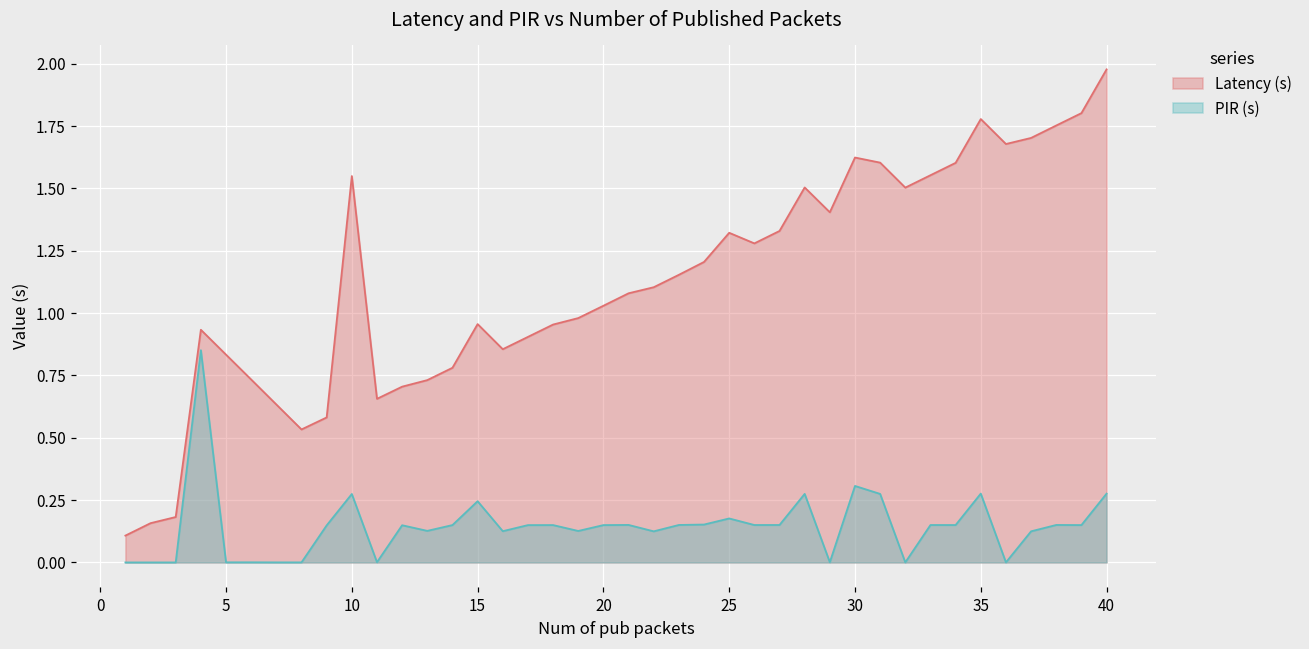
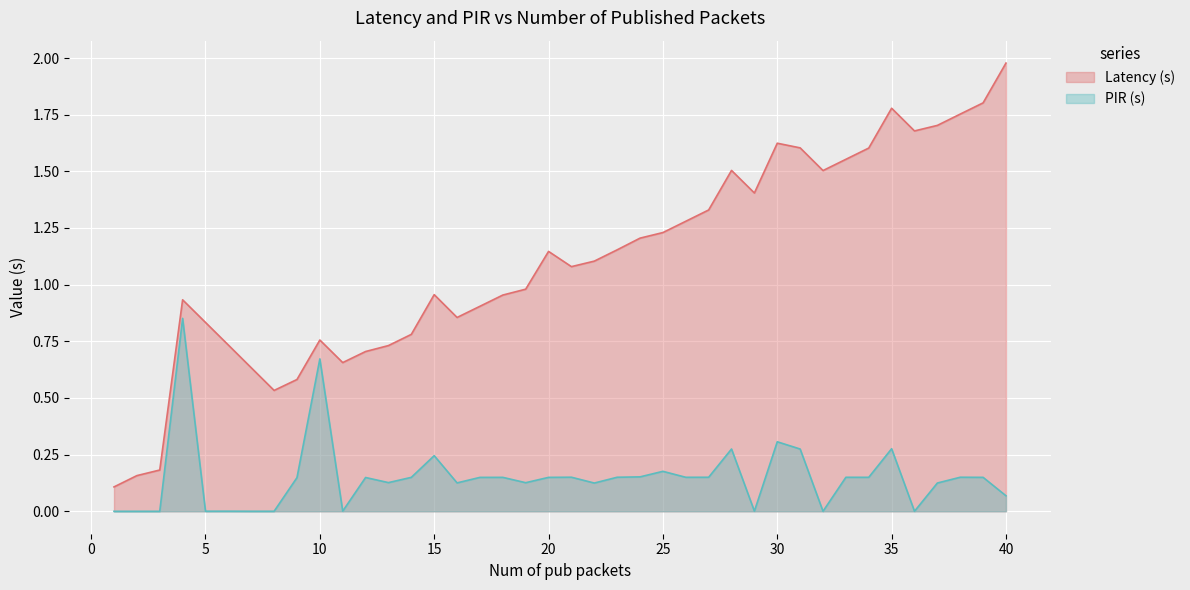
  {
    "Latency (s)": {
      "5": 0.83,
-     "10": 1.55,
+     "10": 0.76,
      "15": 0.96,
-     "20": 1.03,
-     "25": 1.32,
+     "20": 1.15,
+     "25": 1.23,
      "30": 1.62,
      "35": 1.78,
      "40": 1.98
    },
    "PIR (s)": {
      "5": 0.00,
-     "10": 0.27,
+     "10": 0.67,
      "15": 0.25,
      "20": 0.15,
      "25": 0.18,
      "30": 0.31,
      "35": 0.28,
-     "40": 0.28
+     "40": 0.07
    }
  }
